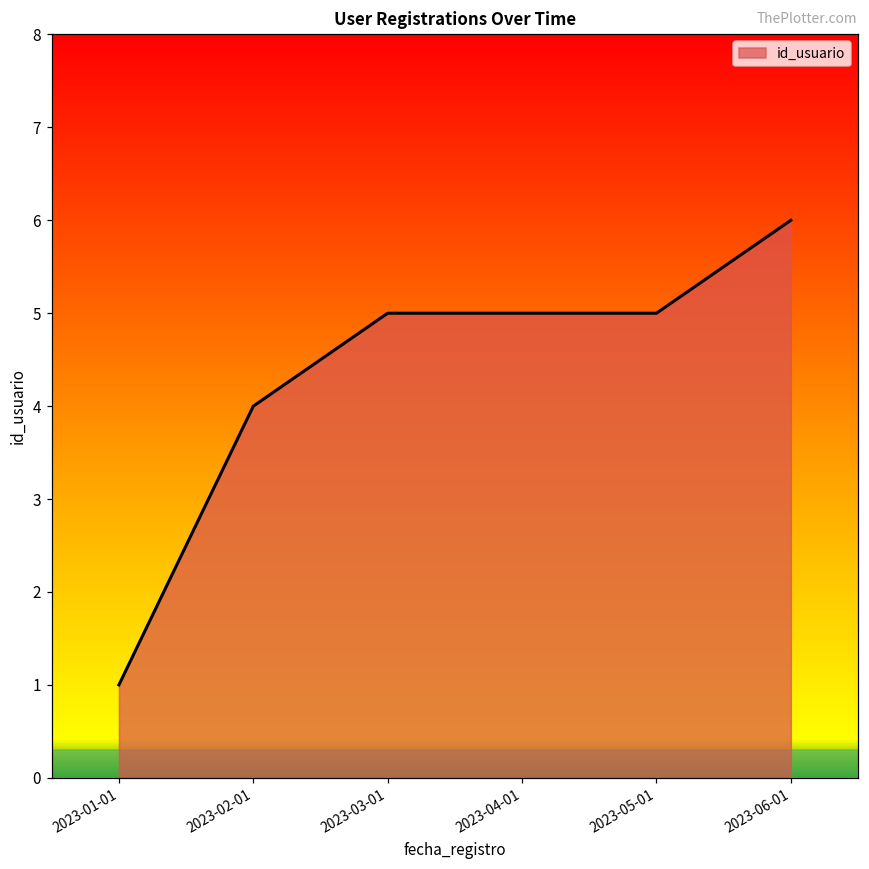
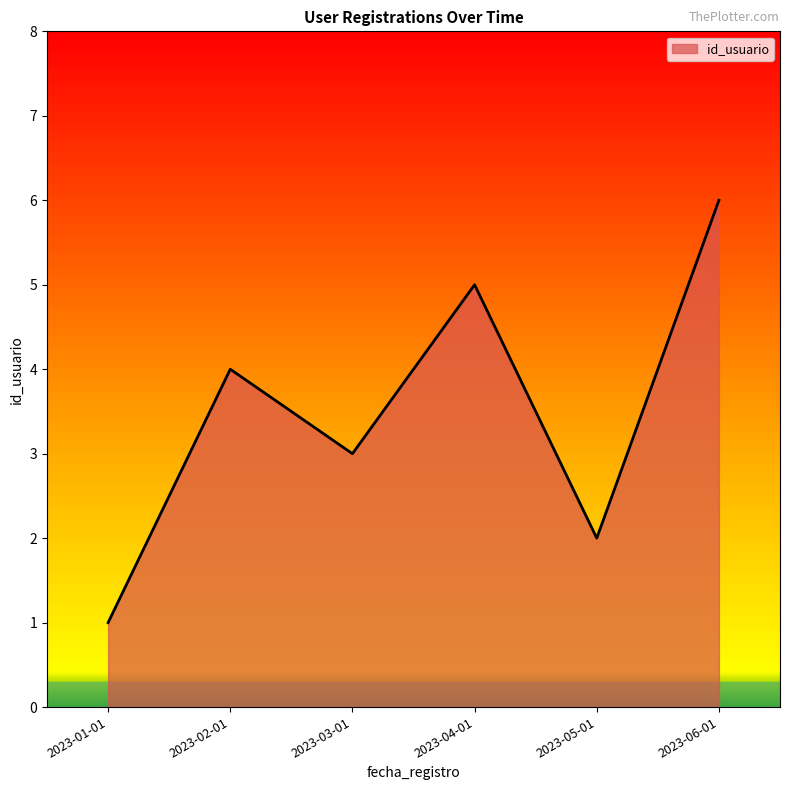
  {
    "2023-01-01": 1,
    "2023-02-01": 4,
-   "2023-03-01": 5,
+   "2023-03-01": 3,
    "2023-04-01": 5,
-   "2023-05-01": 5,
+   "2023-05-01": 2,
    "2023-06-01": 6
  }
